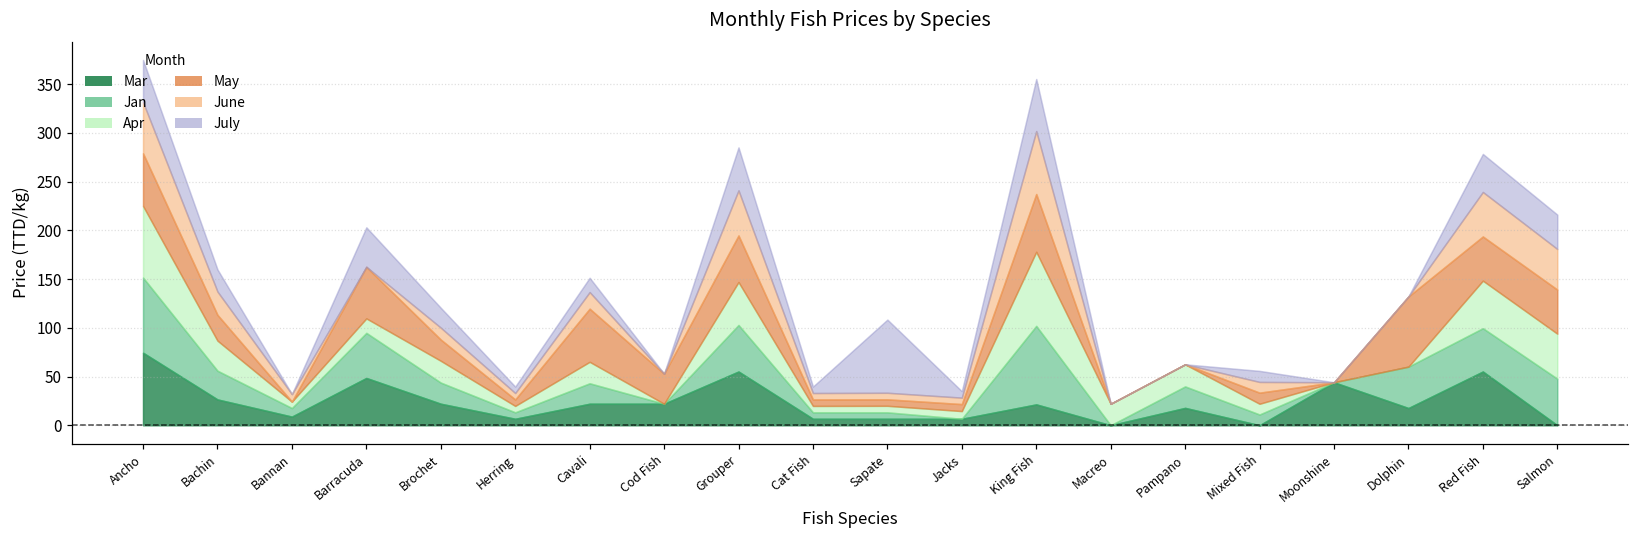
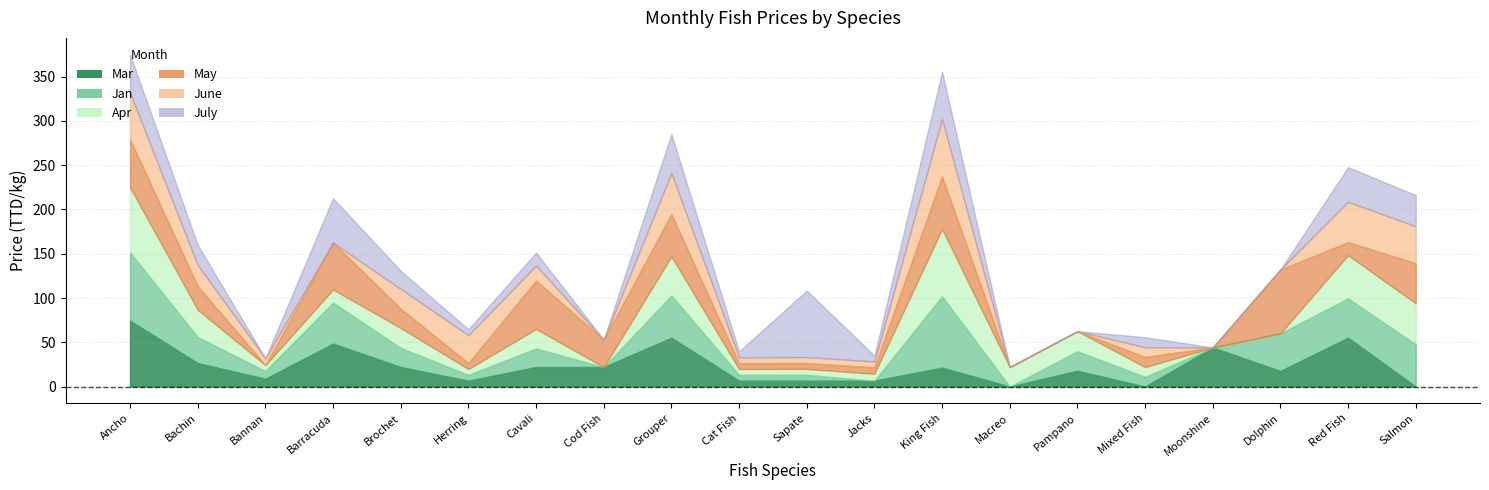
  {
    "Apr": {
      "Ancho": 70,
      "Bachin": 30,
      "Barracuda": 10,
      "Brochet": 20,
      "Herring": 10,
      "Cavali": 20,
      "Grouper": 40,
      "Cat Fish": 10,
      "Sapate": 10,
      "Jacks": 10,
      "King Fish": 80,
      "Mixed Fish": 10,
      "Red Fish": 50,
      "Salmon": 50
    },
    "May": {
      "Ancho": 50,
      "Bachin": 30,
      "Brochet": 20,
      "Herring": 10,
      "Cavali": 50,
      "Grouper": 50,
      "Cat Fish": 10,
      "Sapate": 10,
      "Jacks": 10,
      "King Fish": 60,
      "Mixed Fish": 10,
-     "Red Fish": 50,
+     "Red Fish": 10,
      "Salmon": 50
    },
    "June": {
      "Ancho": 50,
      "Bachin": 20,
-     "Brochet": 10,
-     "Herring": 10,
+     "Brochet": 20,
+     "Herring": 30,
      "Cavali": 20,
      "Grouper": 50,
      "Cat Fish": 10,
      "Sapate": 10,
      "Jacks": 10,
      "King Fish": 60,
      "Mixed Fish": 10,
      "Red Fish": 50,
      "Salmon": 40
    },
    "July": {
      "Ancho": 40,
      "Bachin": 20,
-     "Barracuda": 40,
+     "Barracuda": 50,
      "Brochet": 20,
      "Herring": 10,
      "Cavali": 10,
      "Grouper": 40,
      "Cat Fish": 10,
      "Sapate": 80,
      "Jacks": 10,
      "King Fish": 50,
      "Mixed Fish": 10,
      "Red Fish": 40,
      "Salmon": 40
    }
  }
